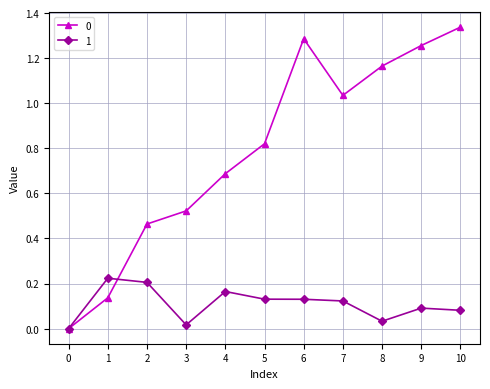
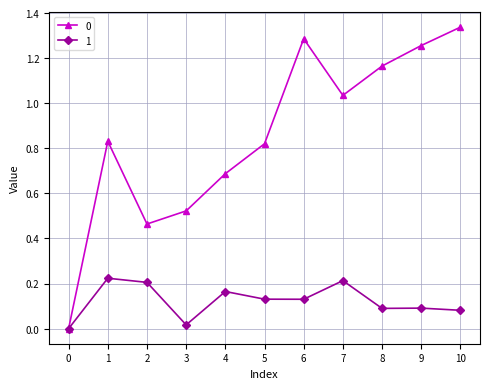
  {
    "0": {
-     "1": 0.14,
+     "1": 0.83,
      "2": 0.46,
      "3": 0.52,
      "4": 0.69,
      "5": 0.82,
      "6": 1.29,
      "7": 1.03,
      "8": 1.16,
      "9": 1.26,
      "10": 1.34
    },
    "1": {
      "1": 0.22,
      "2": 0.21,
      "3": 0.02,
      "4": 0.16,
      "5": 0.13,
      "6": 0.13,
-     "7": 0.12,
-     "8": 0.03,
+     "7": 0.21,
+     "8": 0.09,
      "9": 0.09,
      "10": 0.08
    }
  }
